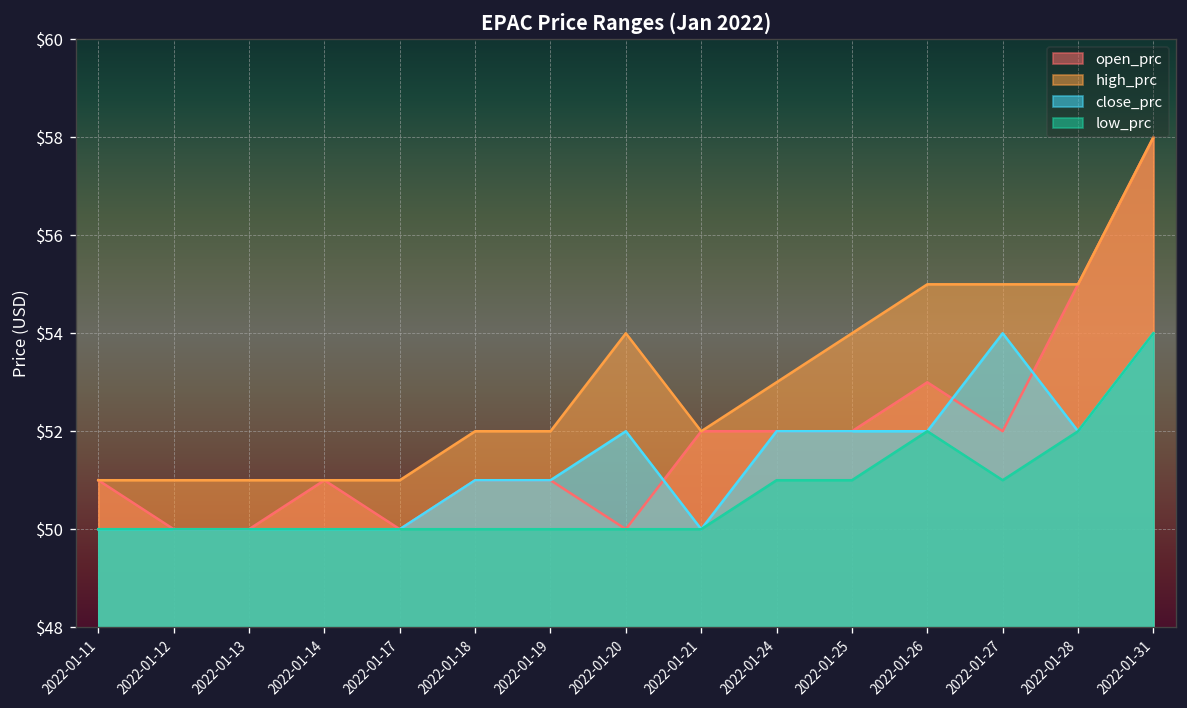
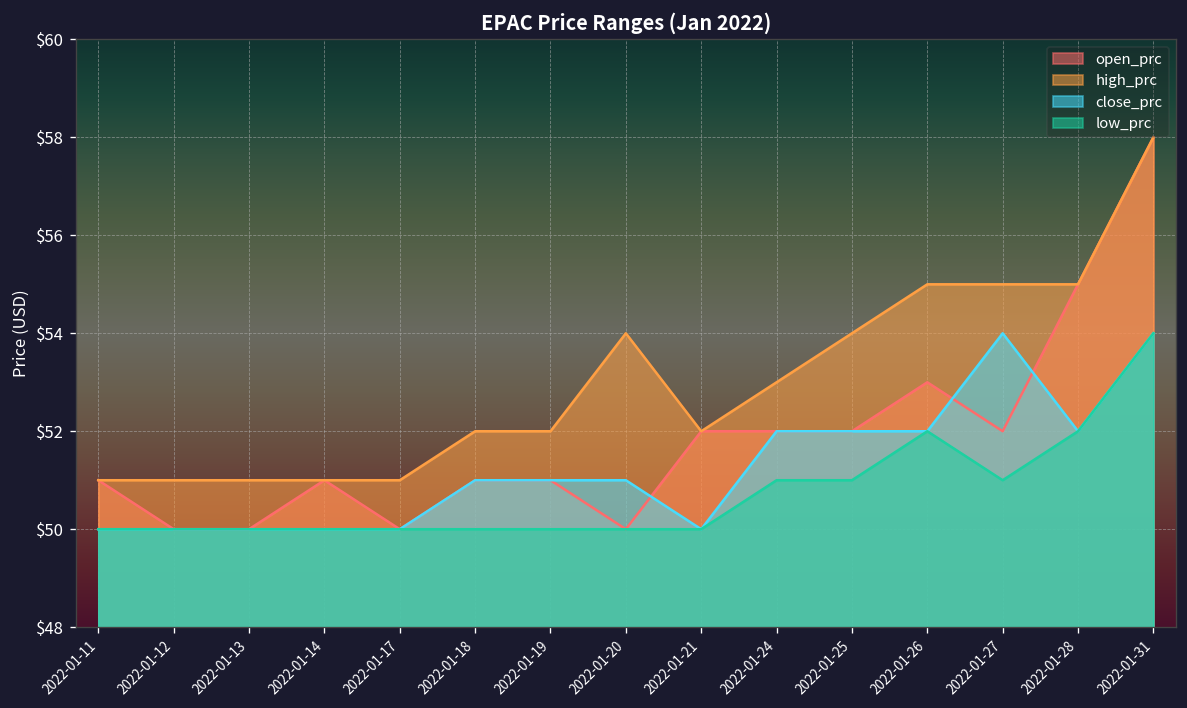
  {
    "close_prc": {
-     "2022-01-20": "$52",
+     "2022-01-20": "$51",
      "2022-01-27": "$54"
    },
    "low_prc": {
      "2022-01-18": "$50",
      "2022-01-19": "$50",
      "2022-01-24": "$51",
      "2022-01-25": "$51",
      "2022-01-27": "$51"
    }
  }
